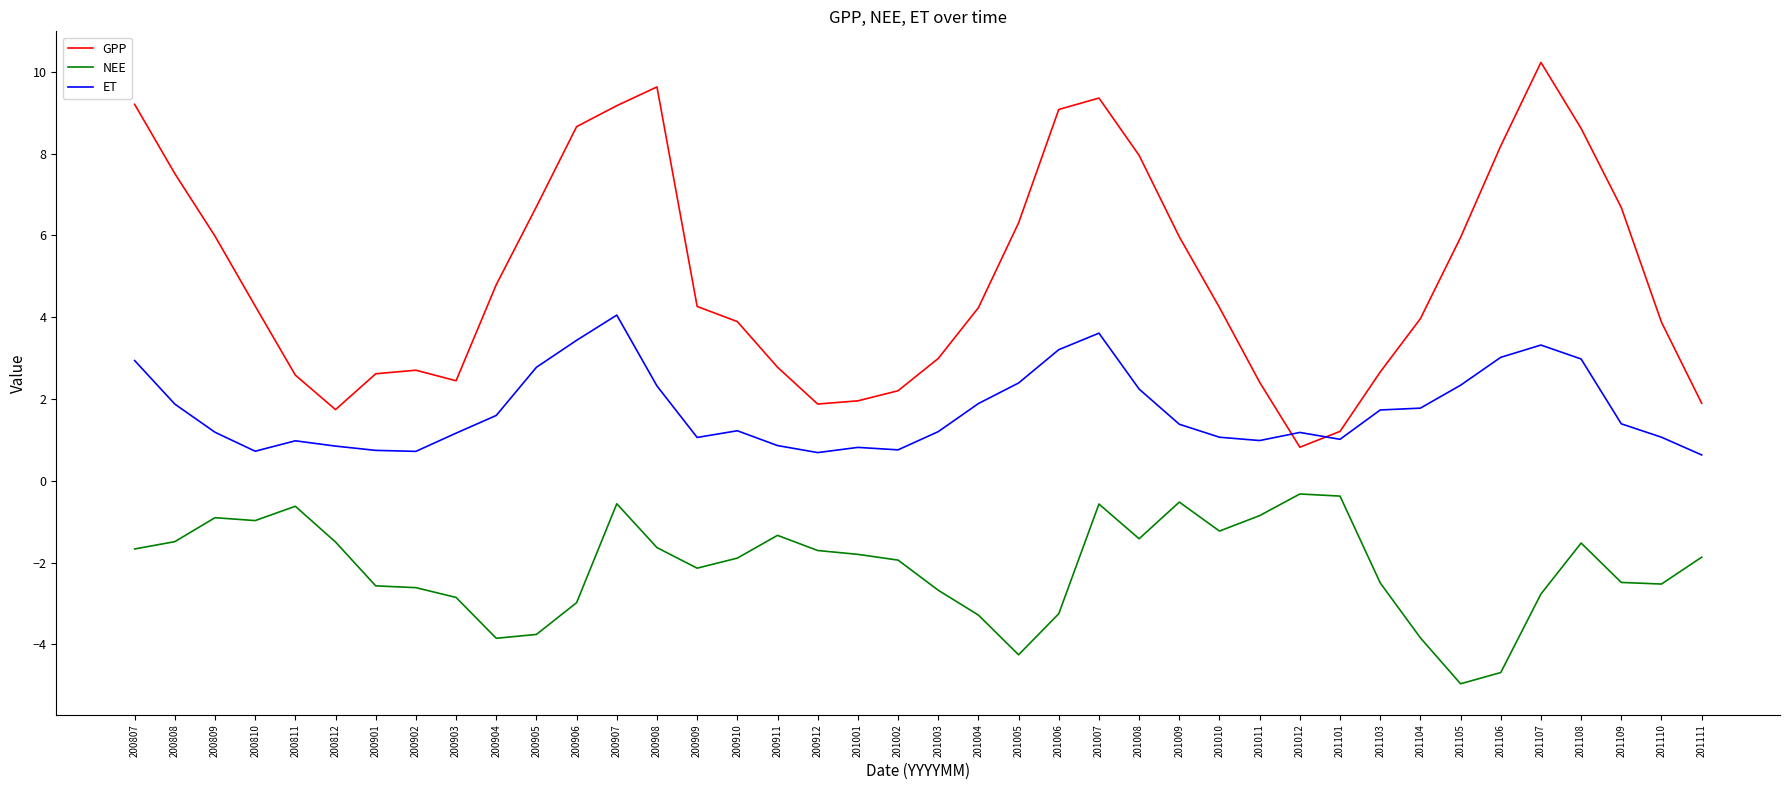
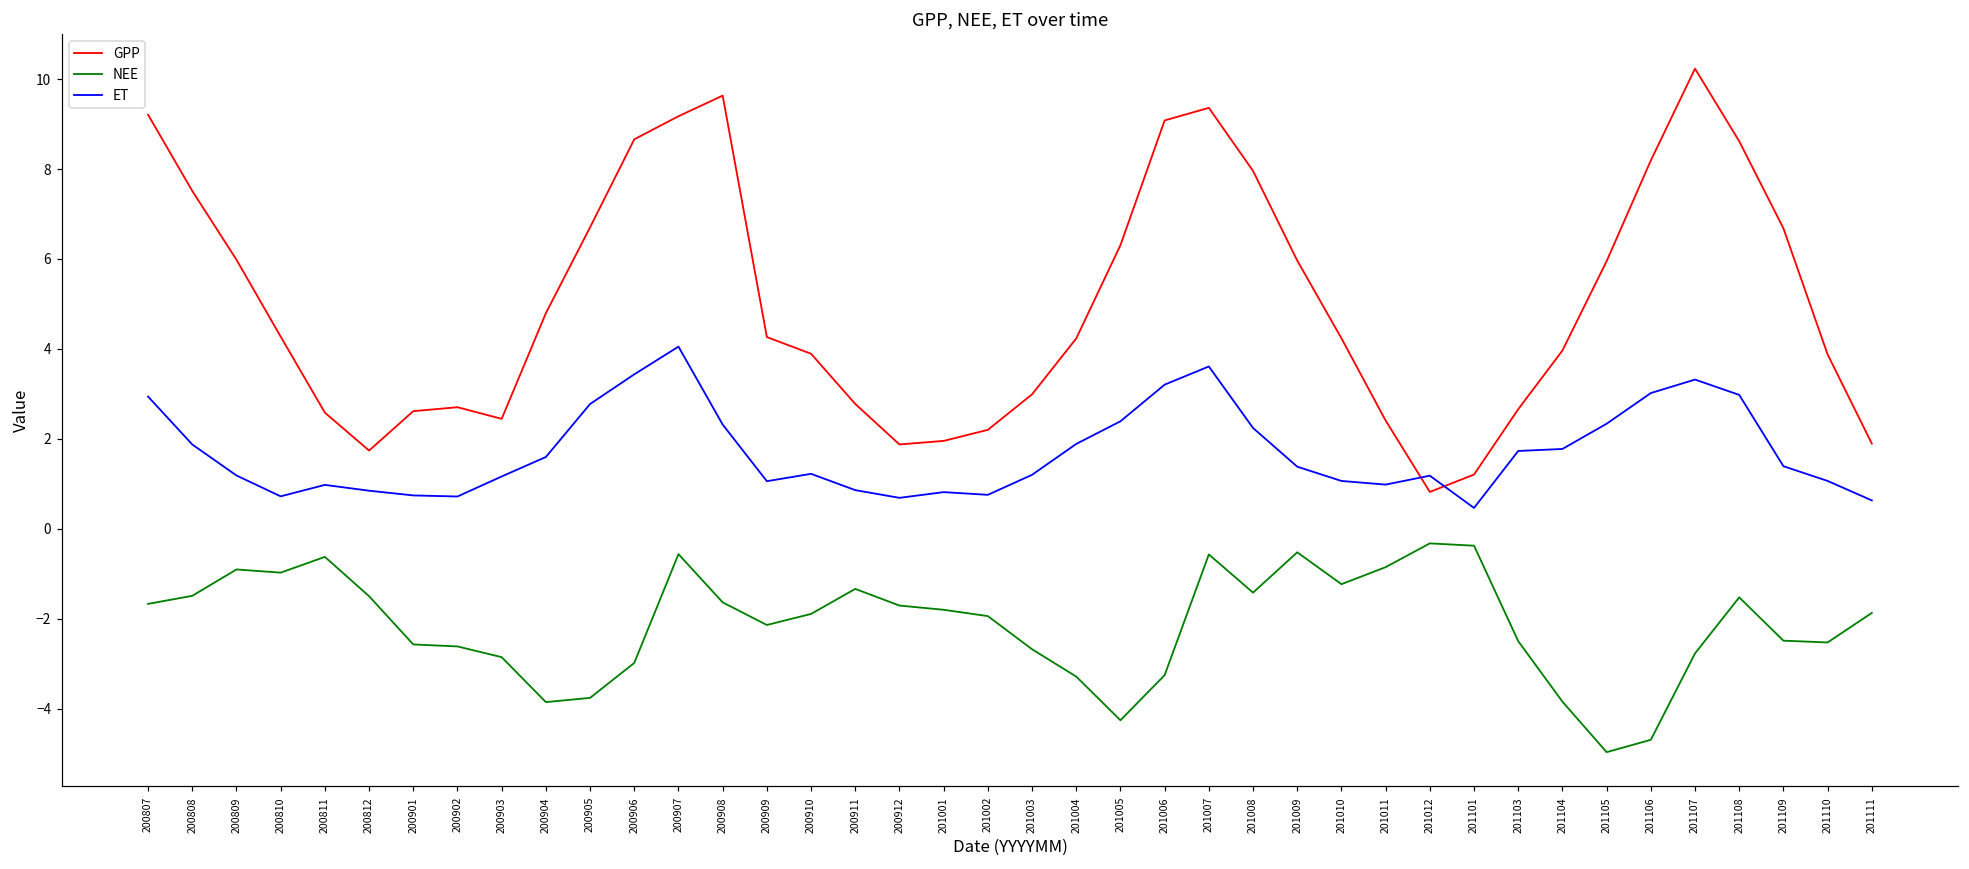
  {
    "GPP": {
      "200807": 9.2,
      "200808": 7.5,
      "200809": 6.0,
      "200810": 4.3,
      "200811": 2.6,
      "200812": 1.7,
      "200901": 2.6,
      "200902": 2.7,
      "200903": 2.4,
      "200904": 4.8,
      "200905": 6.7,
      "200906": 8.7,
      "200907": 9.2,
      "200908": 9.6,
      "200909": 4.3,
      "200910": 3.9,
      "200911": 2.8,
      "200912": 1.9,
      "201001": 2.0,
      "201002": 2.2,
      "201003": 3.0,
      "201004": 4.2,
      "201005": 6.3,
      "201006": 9.1,
      "201007": 9.4,
      "201008": 8.0,
      "201009": 6.0,
      "201010": 4.2,
      "201011": 2.4,
      "201012": 0.8,
      "201101": 1.2,
      "201103": 2.7,
      "201104": 4.0,
      "201105": 6.0,
      "201106": 8.2,
      "201107": 10.2,
      "201108": 8.6,
      "201109": 6.7,
      "201110": 3.9,
      "201111": 1.9
    },
    "NEE": {
      "200807": -1.7,
      "200808": -1.5,
      "200809": -0.9,
      "200810": -1.0,
      "200811": -0.6,
      "200812": -1.5,
      "200901": -2.6,
      "200902": -2.6,
      "200903": -2.9,
      "200904": -3.8,
      "200905": -3.8,
      "200906": -3.0,
      "200907": -0.6,
      "200908": -1.6,
      "200909": -2.1,
      "200910": -1.9,
      "200911": -1.3,
      "200912": -1.7,
      "201001": -1.8,
      "201002": -1.9,
      "201003": -2.7,
      "201004": -3.3,
      "201005": -4.3,
      "201006": -3.2,
      "201007": -0.6,
      "201008": -1.4,
      "201009": -0.5,
      "201010": -1.2,
      "201011": -0.8,
      "201012": -0.3,
      "201101": -0.4,
      "201103": -2.5,
      "201104": -3.8,
      "201105": -5.0,
      "201106": -4.7,
      "201107": -2.8,
      "201108": -1.5,
      "201109": -2.5,
      "201110": -2.5,
      "201111": -1.9
    },
    "ET": {
      "200807": 2.9,
      "200808": 1.9,
      "200809": 1.2,
      "200810": 0.7,
      "200811": 1.0,
      "200812": 0.8,
      "200901": 0.7,
      "200902": 0.7,
      "200903": 1.2,
      "200904": 1.6,
      "200905": 2.8,
      "200906": 3.4,
      "200907": 4.1,
      "200908": 2.3,
      "200909": 1.1,
      "200910": 1.2,
      "200911": 0.9,
      "200912": 0.7,
      "201001": 0.8,
      "201002": 0.8,
      "201003": 1.2,
      "201004": 1.9,
      "201005": 2.4,
      "201006": 3.2,
      "201007": 3.6,
      "201008": 2.2,
      "201009": 1.4,
      "201010": 1.1,
      "201011": 1.0,
      "201012": 1.2,
-     "201101": 1.0,
+     "201101": 0.5,
      "201103": 1.7,
      "201104": 1.8,
      "201105": 2.3,
      "201106": 3.0,
      "201107": 3.3,
      "201108": 3.0,
      "201109": 1.4,
      "201110": 1.1,
      "201111": 0.6
    }
  }
